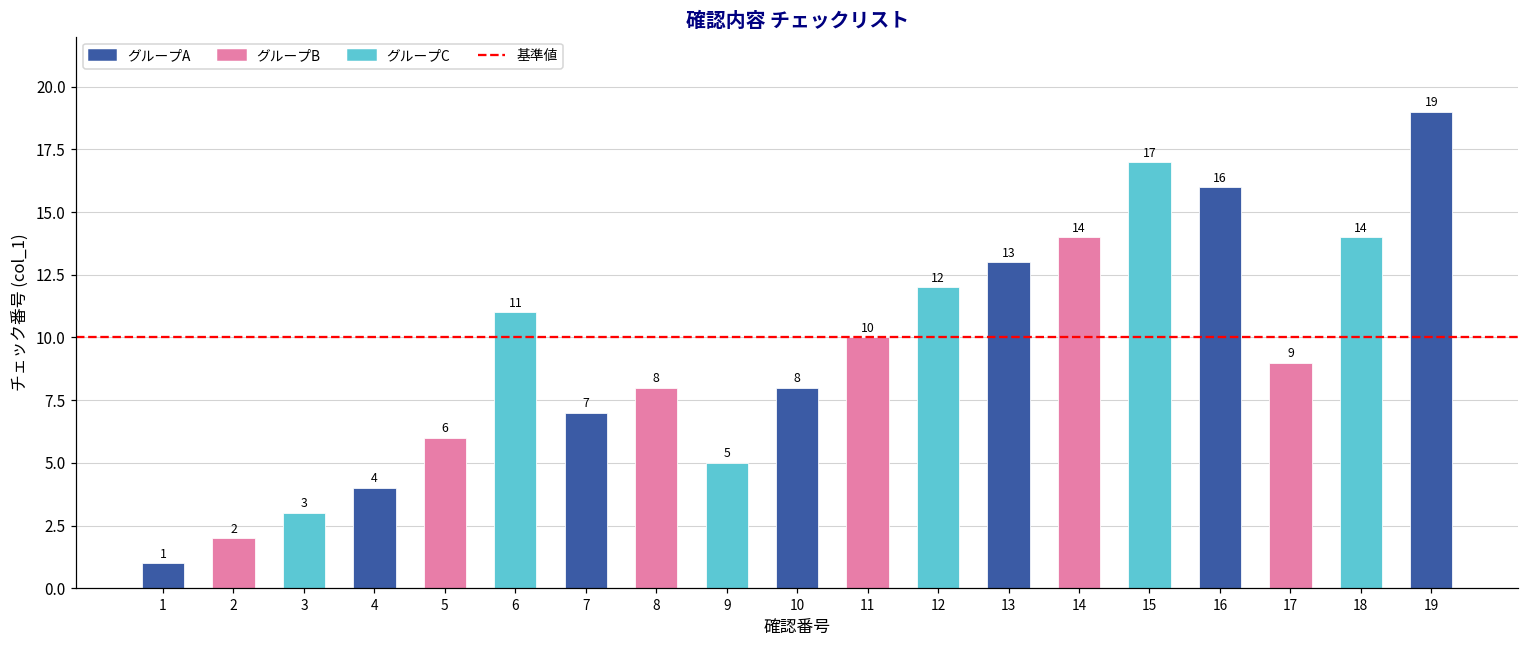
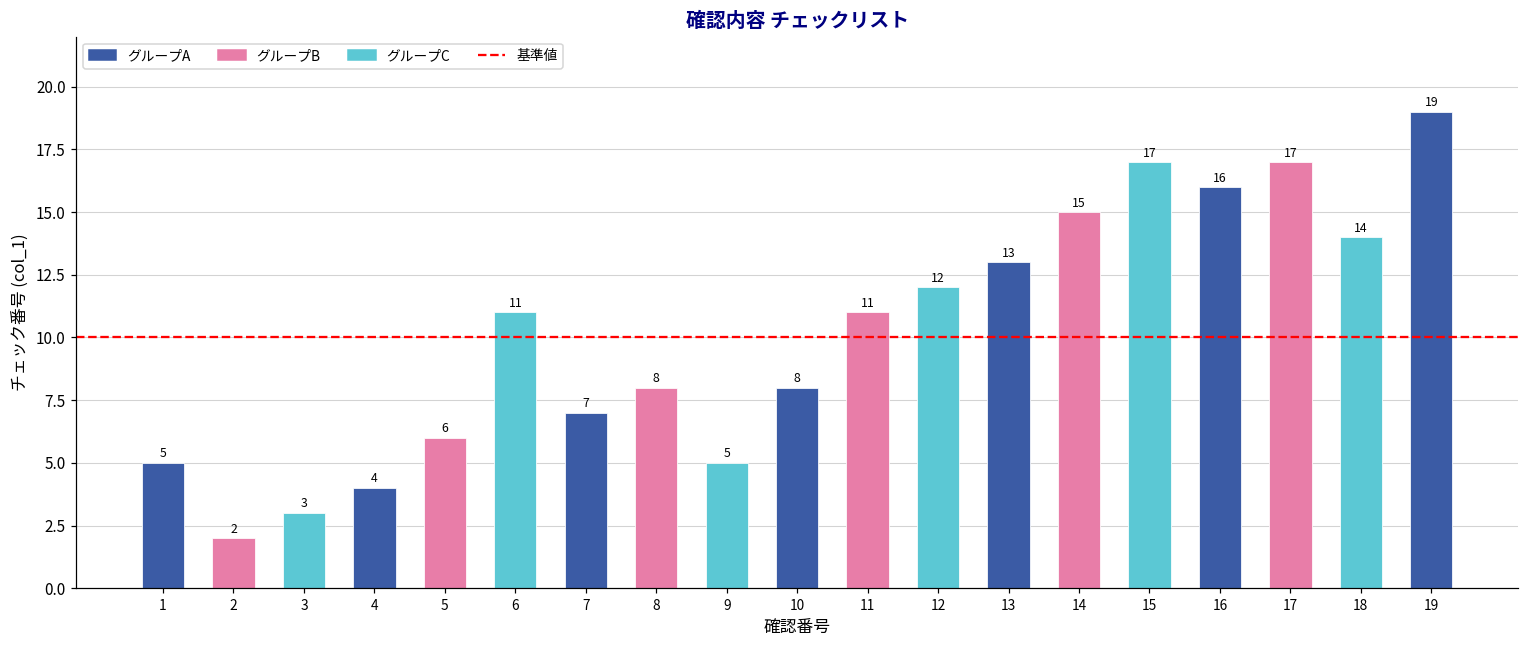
  {
-   "1": 1,
+   "1": 5,
    "2": 2,
    "3": 3,
    "4": 4,
    "5": 6,
    "6": 11,
    "7": 7,
    "8": 8,
    "9": 5,
    "10": 8,
-   "11": 10,
+   "11": 11,
    "12": 12,
    "13": 13,
-   "14": 14,
+   "14": 15,
    "15": 17,
    "16": 16,
-   "17": 9,
+   "17": 17,
    "18": 14,
    "19": 19
  }
